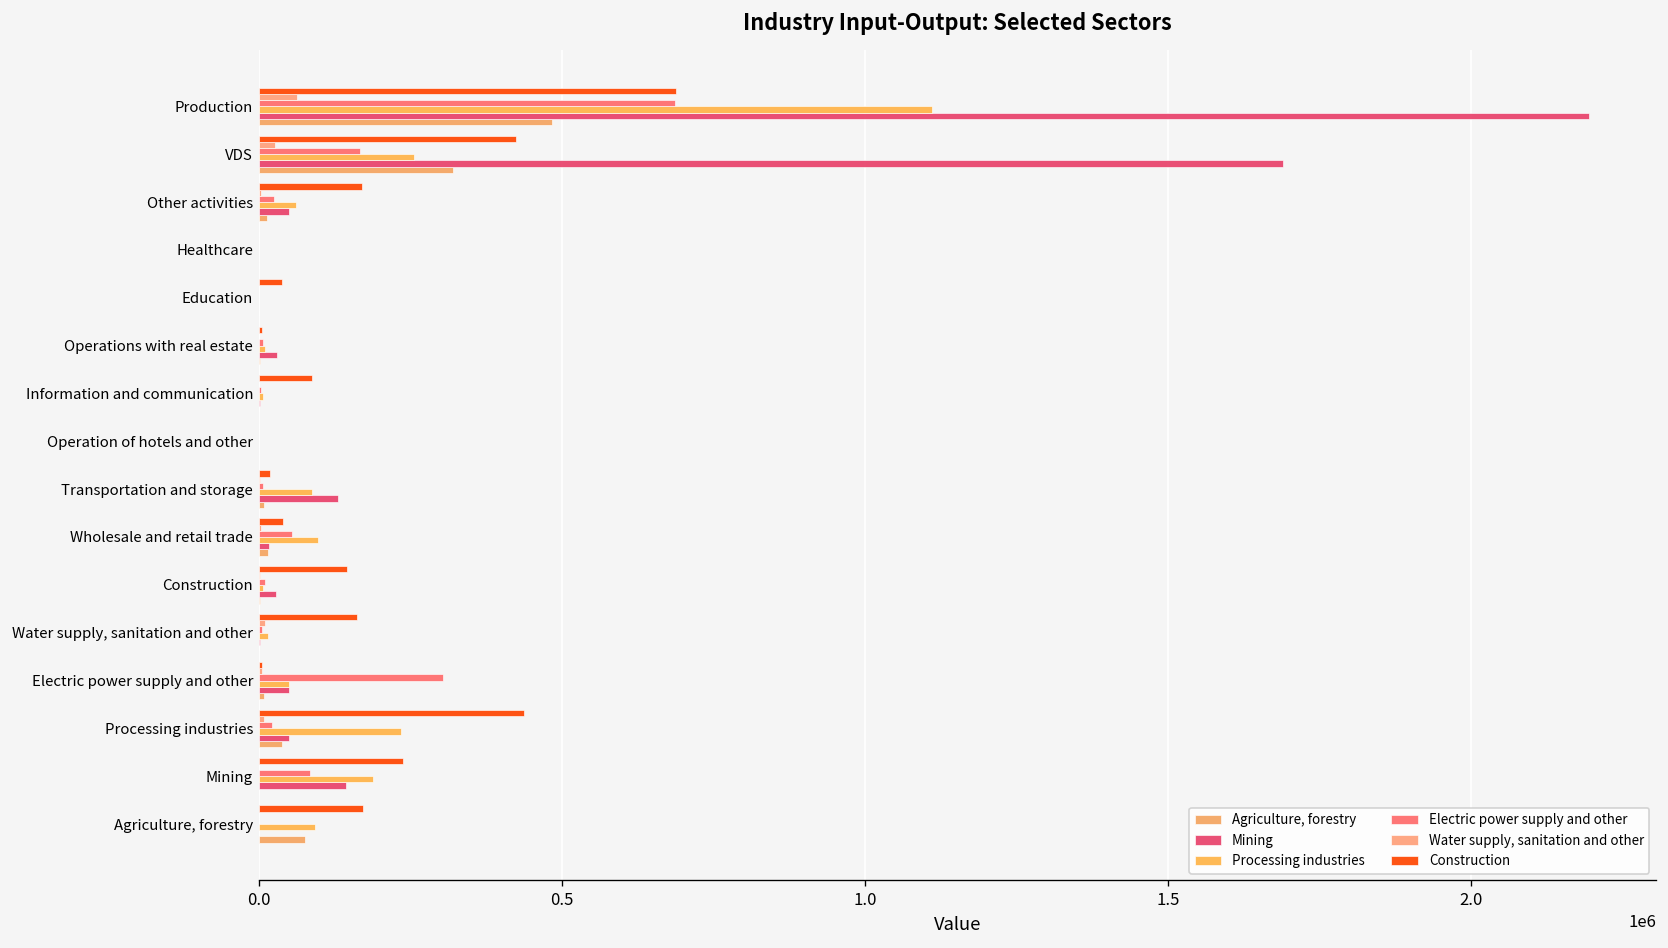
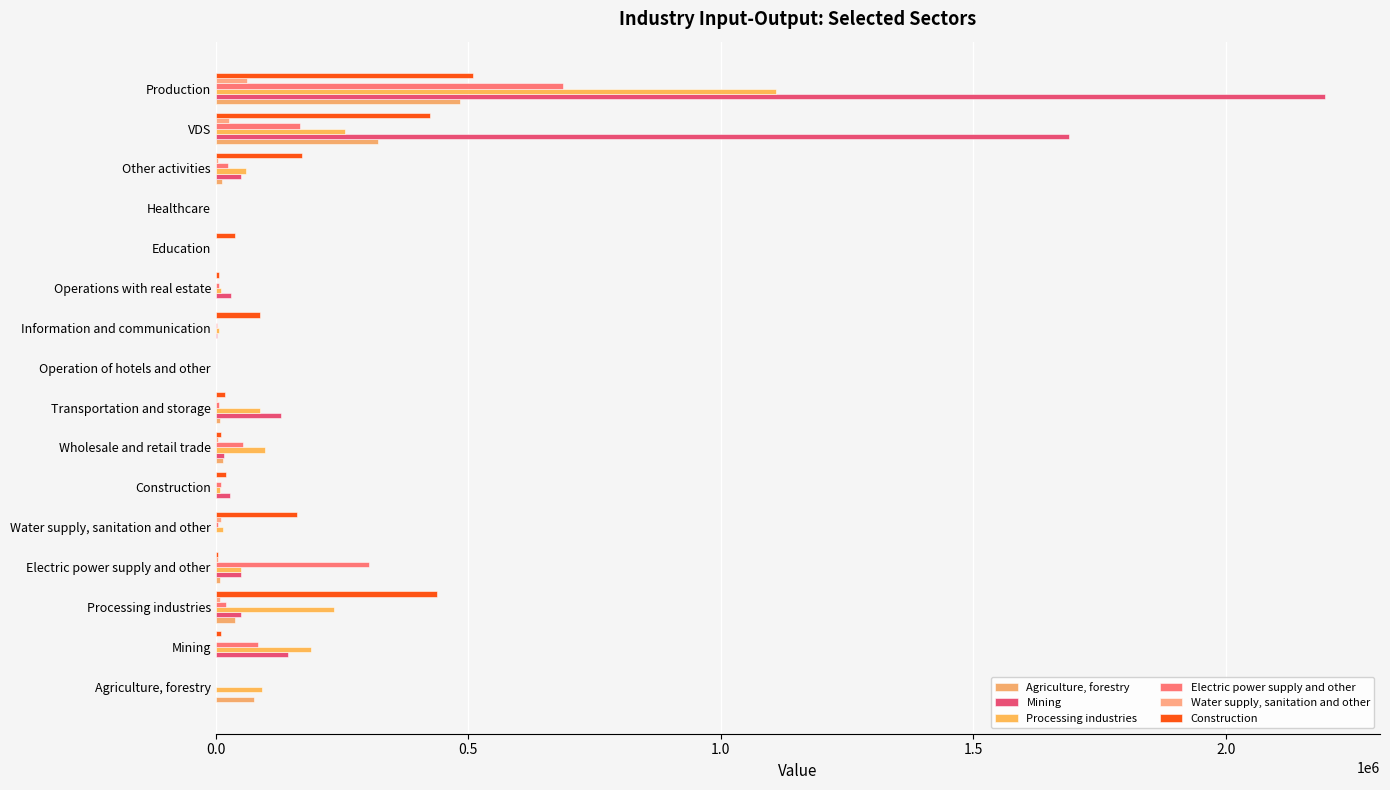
  {
    "Construction": {
-     "Production": 690000,
+     "Production": 510000,
      "VDS": 420000,
      "Other activities": 170000,
      "Education": 40000,
      "Operations with real estate": 10000,
      "Information and communication": 90000,
      "Transportation and storage": 20000,
-     "Wholesale and retail trade": 40000,
-     "Construction": 150000,
+     "Wholesale and retail trade": 10000,
+     "Construction": 20000,
      "Water supply, sanitation and other": 160000,
      "Processing industries": 440000,
-     "Mining": 240000,
-     "Agriculture, forestry": 170000
+     "Mining": 10000,
+     "Agriculture, forestry": 0
    }
  }
